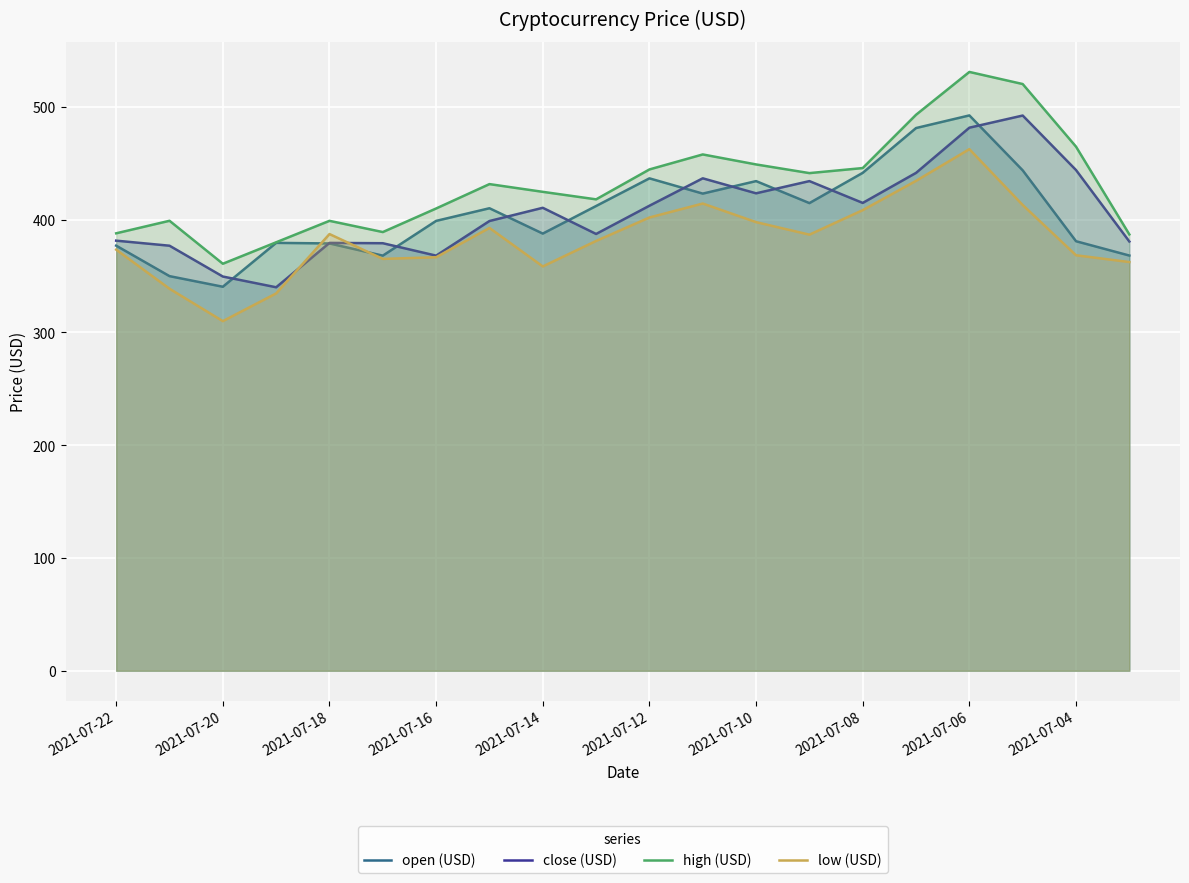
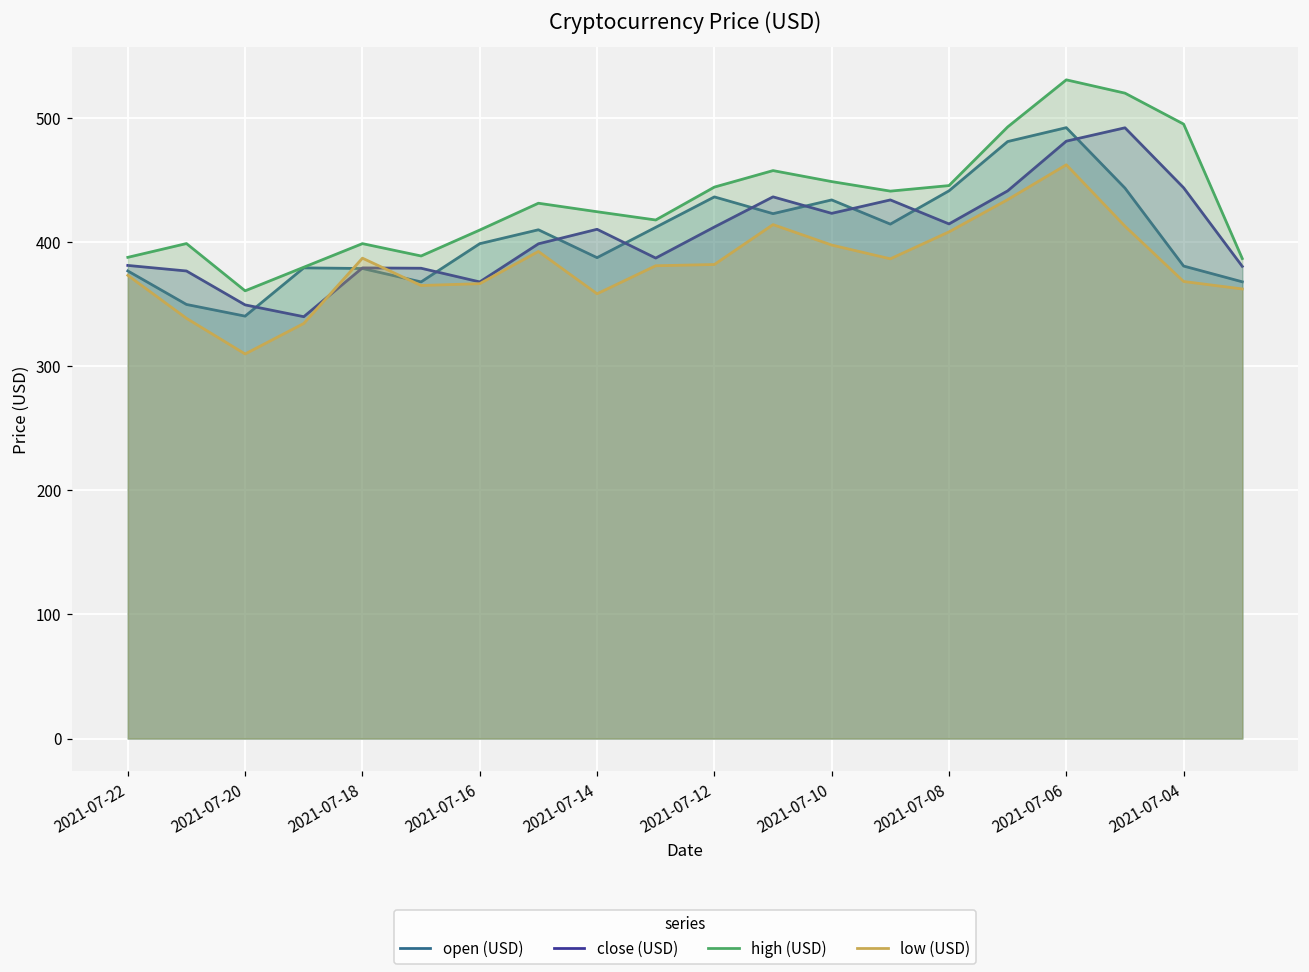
  {
    "high (USD)": {
      "2021-07-22": 388,
      "2021-07-20": 361,
      "2021-07-18": 399,
      "2021-07-16": 410,
      "2021-07-14": 425,
      "2021-07-12": 445,
      "2021-07-10": 449,
      "2021-07-08": 446,
      "2021-07-06": 531,
-     "2021-07-04": 465
+     "2021-07-04": 495
    },
    "low (USD)": {
      "2021-07-22": 373,
      "2021-07-20": 310,
      "2021-07-18": 387,
      "2021-07-14": 359,
-     "2021-07-12": 402,
+     "2021-07-12": 382,
      "2021-07-10": 398,
      "2021-07-08": 408,
      "2021-07-06": 463,
      "2021-07-04": 368
    }
  }
